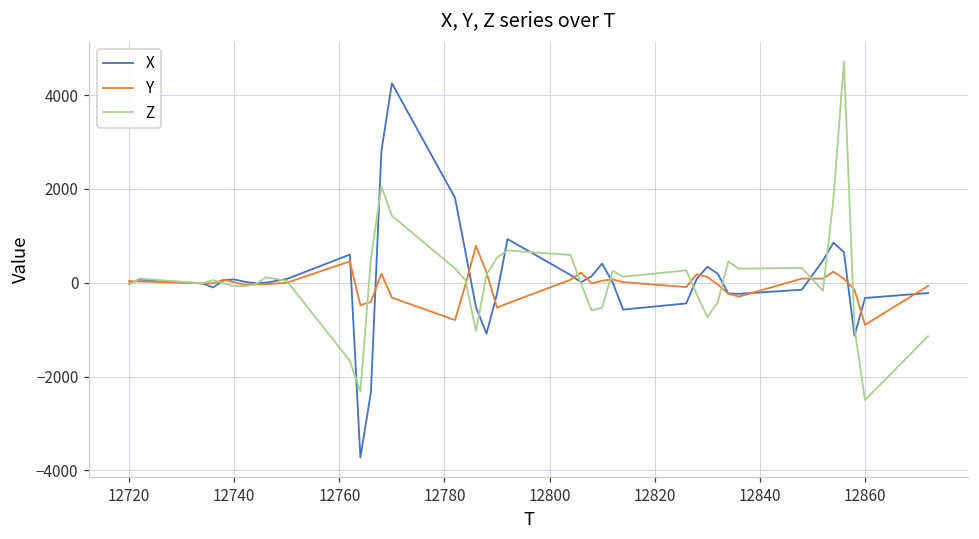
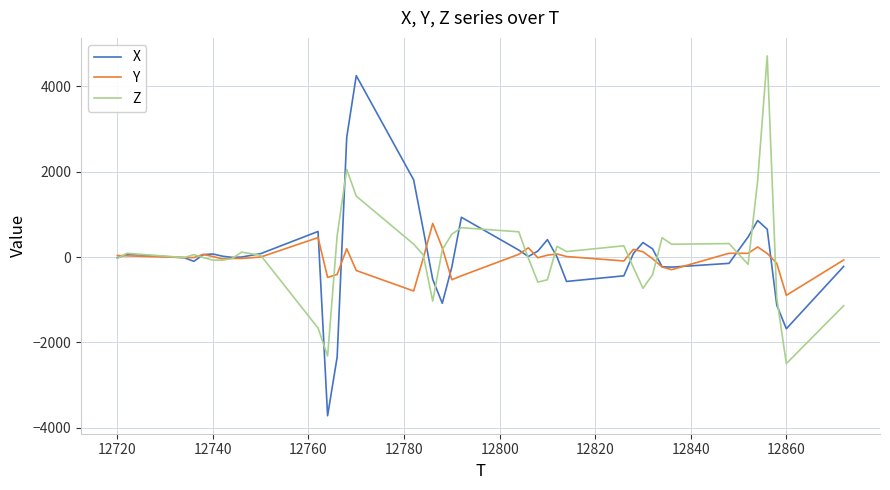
  {
    "X": {
-     "12860": -300
+     "12860": -1700
    },
    "Y": {
      "12860": -900
    },
    "Z": {
      "12740": -100,
      "12860": -2500
    }
  }
